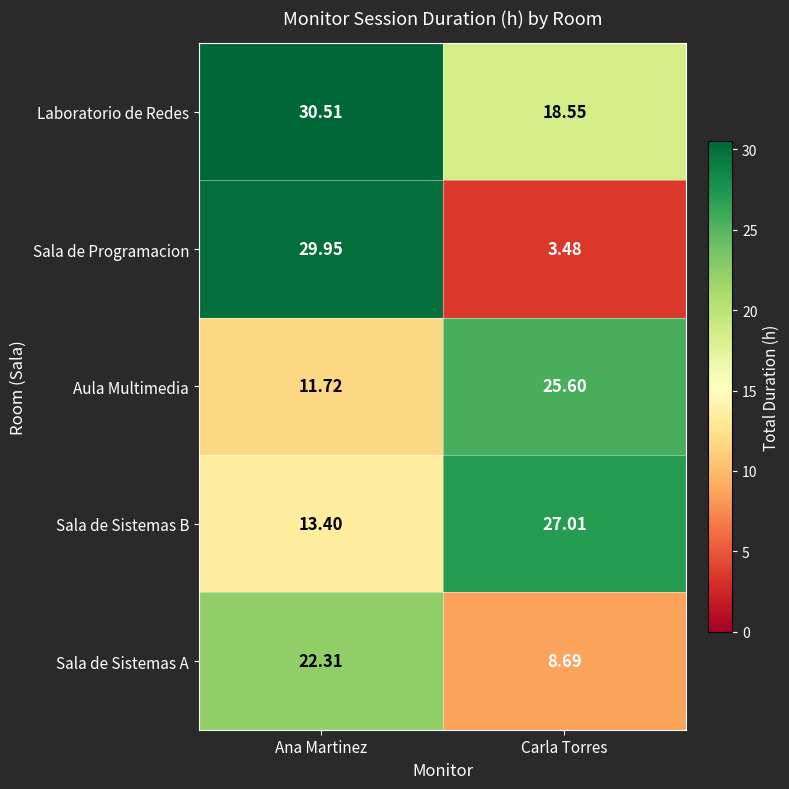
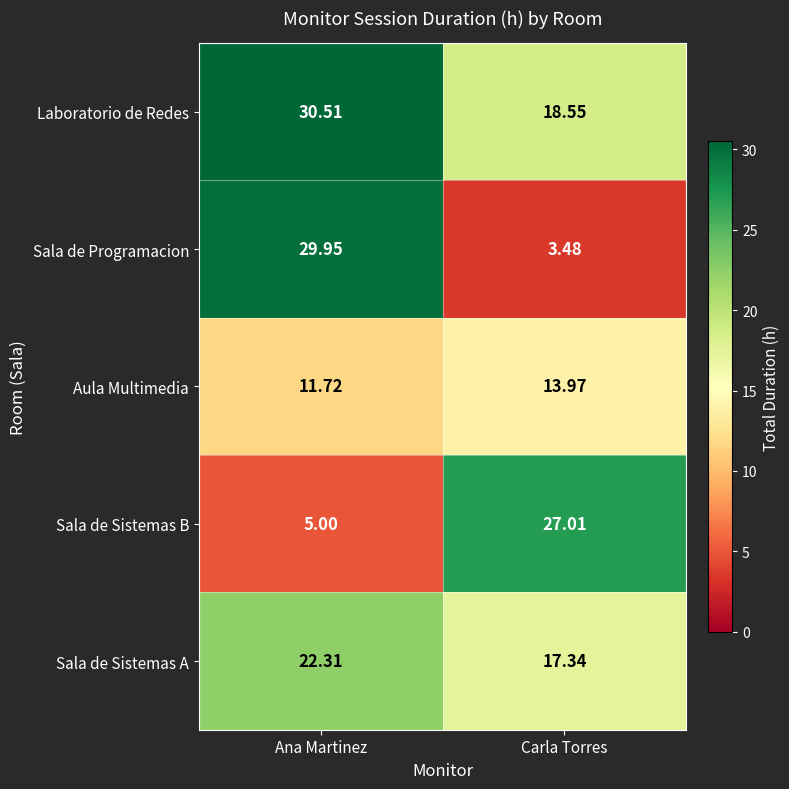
  {
    "Laboratorio de Redes": {
      "Ana Martinez": 30.51,
      "Carla Torres": 18.55
    },
    "Sala de Programacion": {
      "Ana Martinez": 29.95,
      "Carla Torres": 3.48
    },
    "Aula Multimedia": {
      "Ana Martinez": 11.72,
-     "Carla Torres": 25.60
+     "Carla Torres": 13.97
    },
    "Sala de Sistemas B": {
-     "Ana Martinez": 13.40,
+     "Ana Martinez": 5.00,
      "Carla Torres": 27.01
    },
    "Sala de Sistemas A": {
      "Ana Martinez": 22.31,
-     "Carla Torres": 8.69
+     "Carla Torres": 17.34
    }
  }
